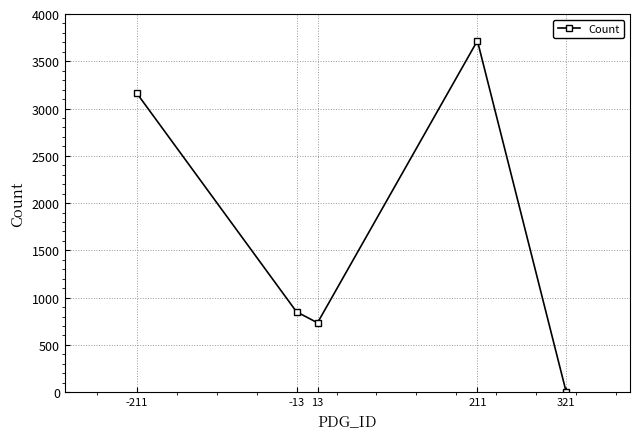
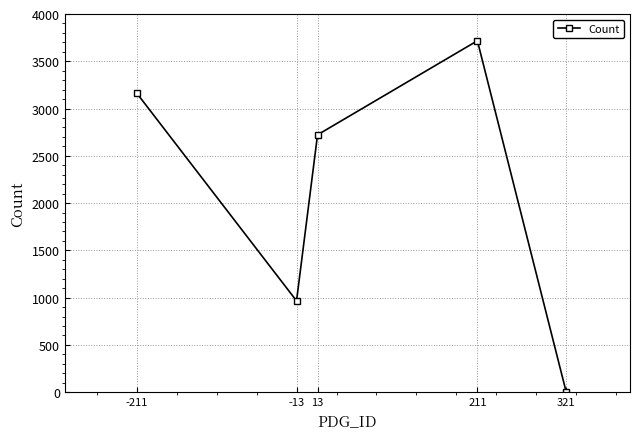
  {
    "-211": 3200,
-   "-13": 900,
-   "13": 700,
+   "-13": 1000,
+   "13": 2700,
    "211": 3700,
    "321": 0
  }
